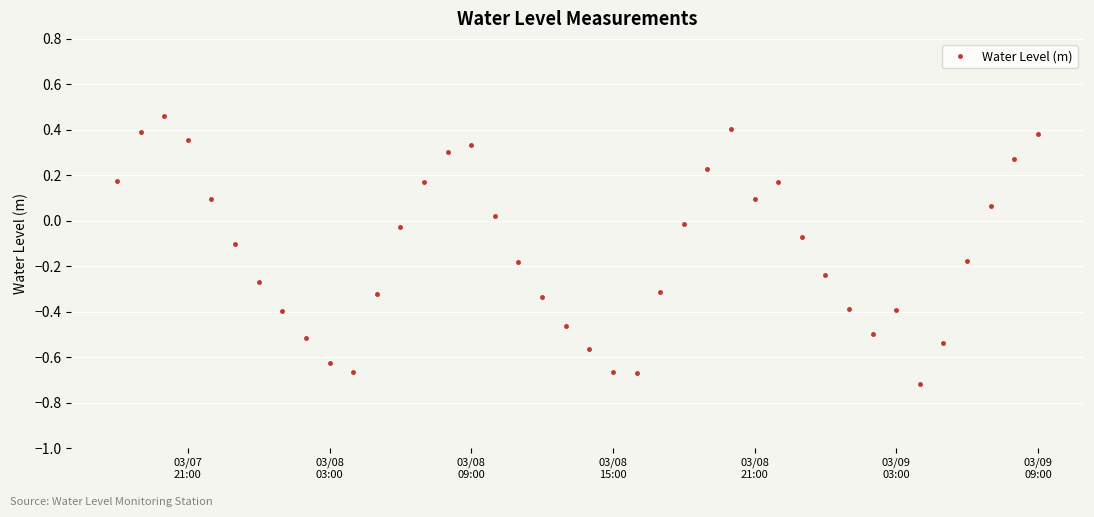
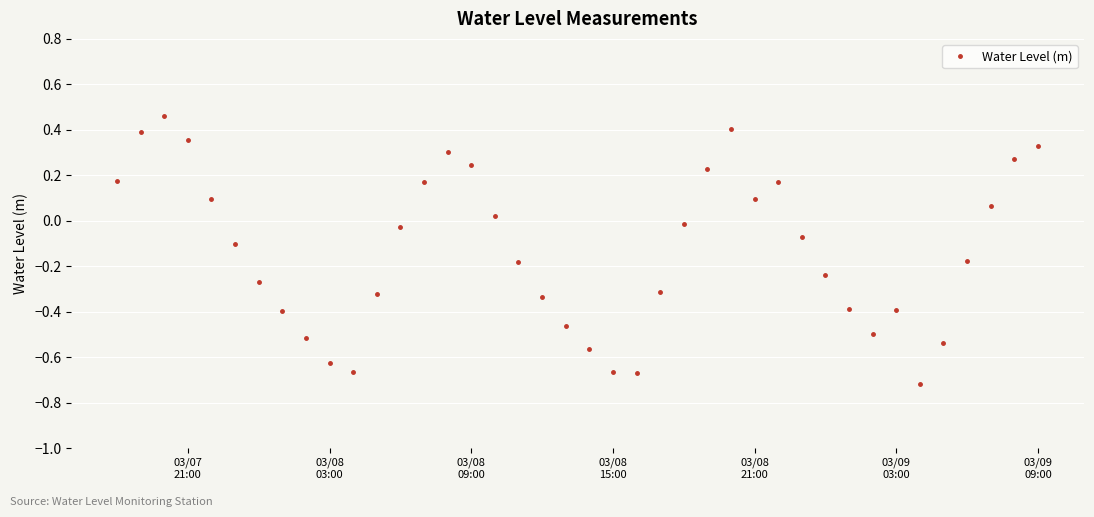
  {
    "03/07 21:00": 0.35,
    "03/08 03:00": -0.63,
-   "03/08 09:00": 0.33,
+   "03/08 09:00": 0.25,
    "03/08 15:00": -0.66,
    "03/08 21:00": 0.10,
    "03/09 03:00": -0.39,
-   "03/09 09:00": 0.38
+   "03/09 09:00": 0.33
  }
